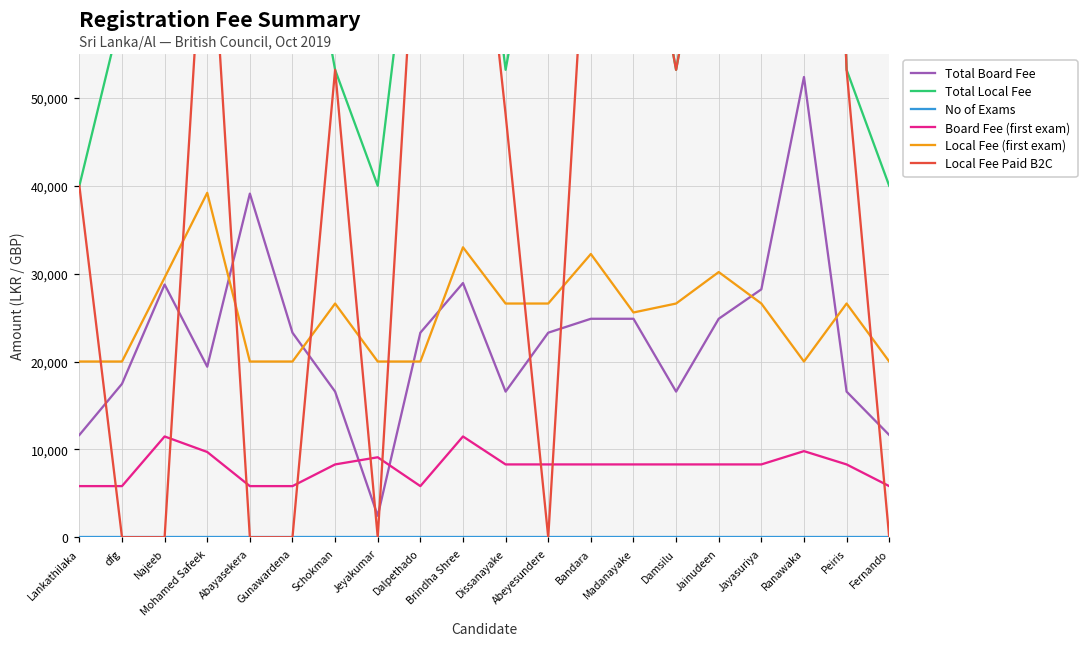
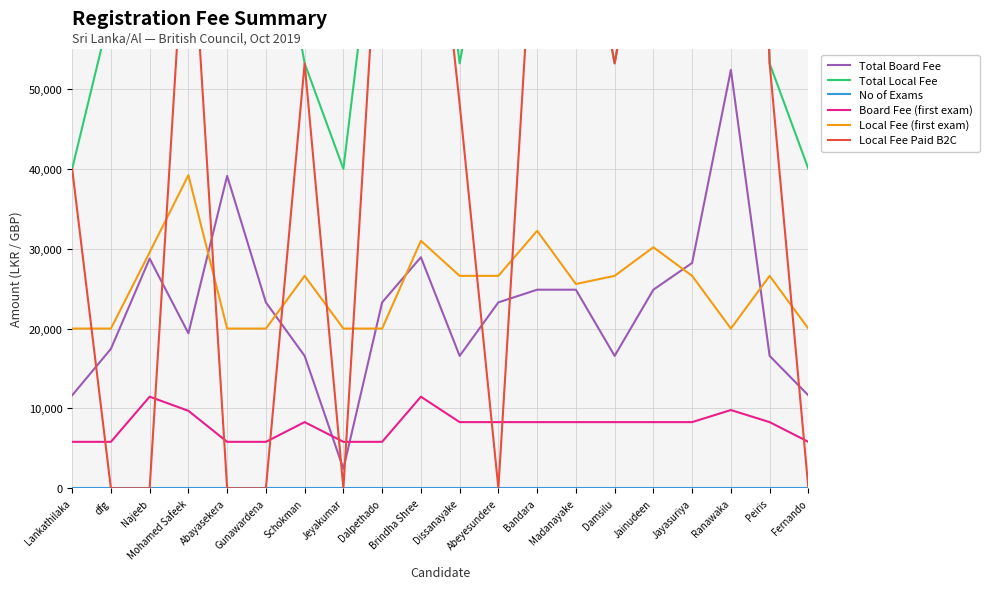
  {
    "Total Board Fee": {
      "Lankathilaka": "12,000",
      "dfg": "17,000",
      "Najeeb": "29,000",
      "Mohamed Safeek": "19,000",
      "Abayasekera": "39,000",
      "Gunawardena": "23,000",
      "Schokman": "17,000",
      "Jeyakumar": "2,000",
      "Dalpethado": "23,000",
      "Brindha Shree": "29,000",
      "Dissanayake": "17,000",
      "Abeyesundere": "23,000",
      "Bandara": "25,000",
      "Madanayake": "25,000",
      "Damsilu": "17,000",
      "Jainudeen": "25,000",
      "Jayasuriya": "28,000",
      "Ranawaka": "52,000",
      "Peiris": "17,000",
      "Fernando": "12,000"
    },
    "Total Local Fee": {
      "Jeyakumar": "40,000",
      "Dissanayake": "53,000",
      "Fernando": "40,000"
    },
    "No of Exams": {
      "Lankathilaka": "0",
      "Mohamed Safeek": "0",
      "Schokman": "0",
      "Dalpethado": "0",
      "Brindha Shree": "0",
      "Dissanayake": "0",
      "Bandara": "0",
      "Madanayake": "0",
      "Damsilu": "0",
      "Jainudeen": "0",
      "Jayasuriya": "0",
      "Ranawaka": "0",
      "Peiris": "0"
    },
    "Board Fee (first exam)": {
      "Lankathilaka": "6,000",
      "dfg": "6,000",
      "Najeeb": "11,000",
      "Mohamed Safeek": "10,000",
      "Abayasekera": "6,000",
      "Gunawardena": "6,000",
      "Schokman": "8,000",
-     "Jeyakumar": "9,000",
+     "Jeyakumar": "6,000",
      "Dalpethado": "6,000",
      "Brindha Shree": "11,000",
      "Dissanayake": "8,000",
      "Abeyesundere": "8,000",
      "Bandara": "8,000",
      "Madanayake": "8,000",
      "Damsilu": "8,000",
      "Jainudeen": "8,000",
      "Jayasuriya": "8,000",
      "Ranawaka": "10,000",
      "Peiris": "8,000",
      "Fernando": "6,000"
    },
    "Local Fee (first exam)": {
      "Lankathilaka": "20,000",
      "dfg": "20,000",
      "Najeeb": "30,000",
      "Mohamed Safeek": "39,000",
      "Abayasekera": "20,000",
      "Gunawardena": "20,000",
      "Schokman": "27,000",
      "Jeyakumar": "20,000",
      "Dalpethado": "20,000",
-     "Brindha Shree": "33,000",
+     "Brindha Shree": "31,000",
      "Dissanayake": "27,000",
      "Abeyesundere": "27,000",
      "Bandara": "32,000",
      "Madanayake": "26,000",
      "Damsilu": "27,000",
      "Jainudeen": "30,000",
      "Jayasuriya": "27,000",
      "Ranawaka": "20,000",
      "Peiris": "27,000",
      "Fernando": "20,000"
    },
    "Local Fee Paid B2C": {
      "Dissanayake": "48,000"
    }
  }
